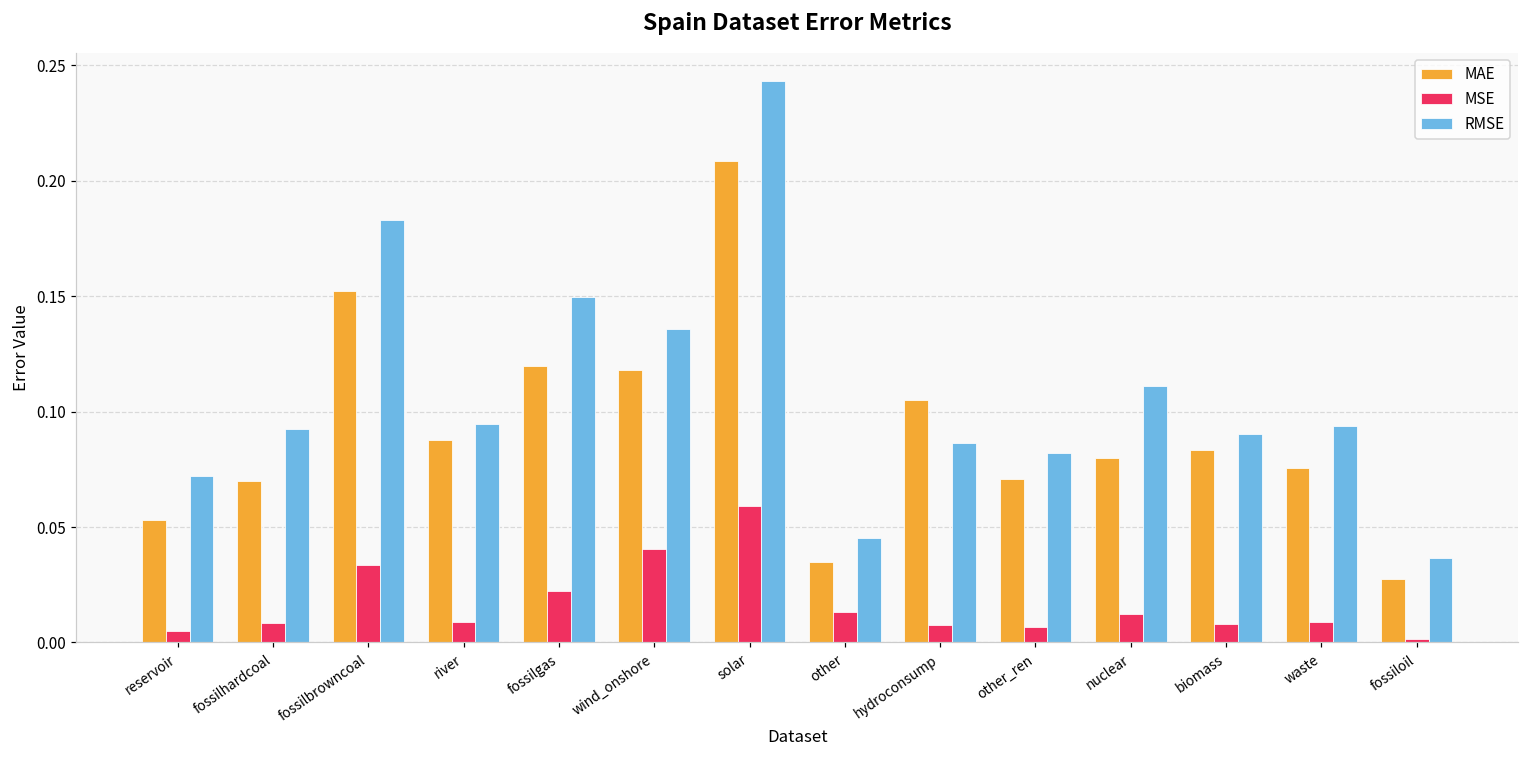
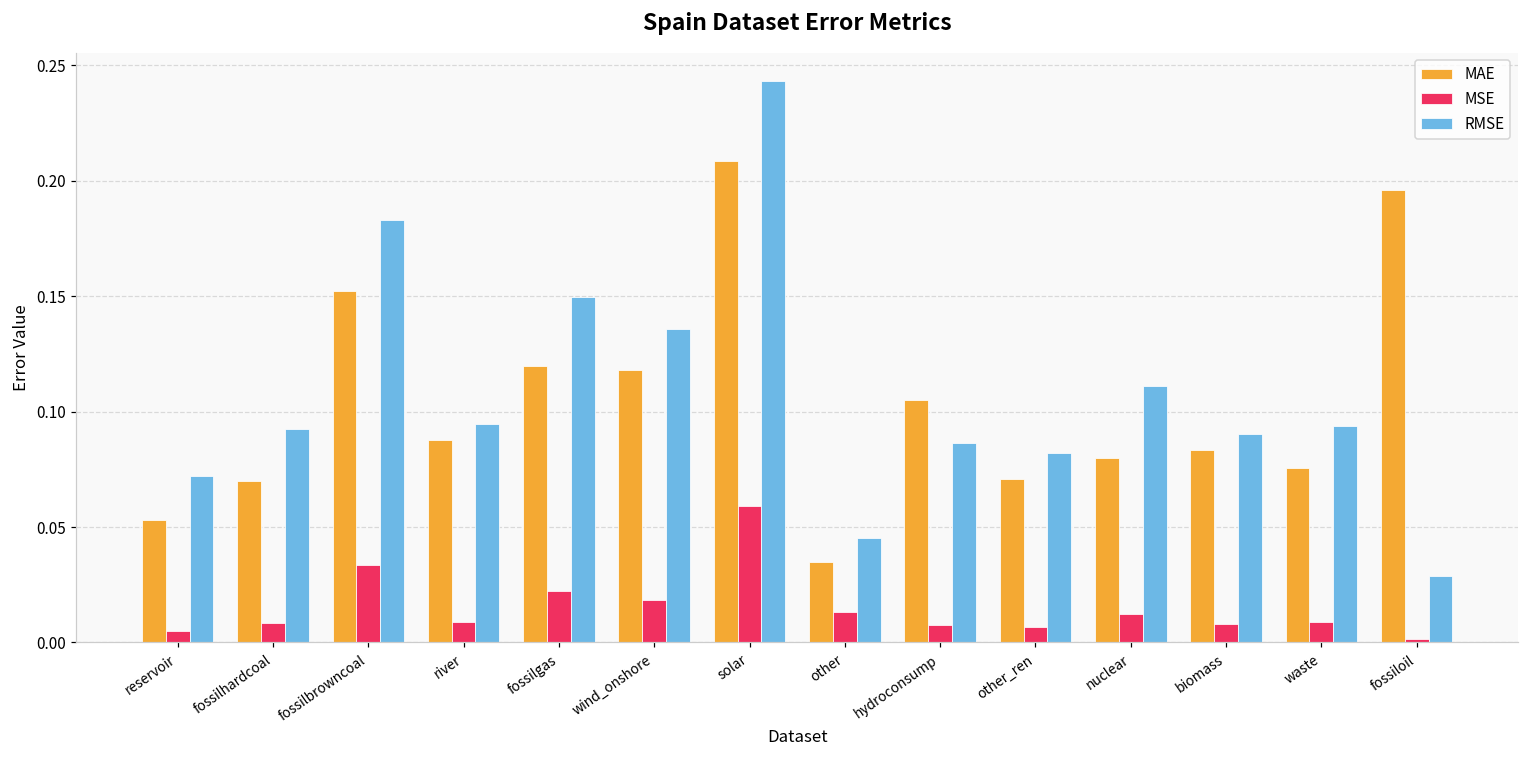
  {
    "MAE": {
      "reservoir": 0.053,
      "fossilhardcoal": 0.070,
      "fossilbrowncoal": 0.152,
      "river": 0.088,
      "fossilgas": 0.120,
      "wind_onshore": 0.118,
      "solar": 0.209,
      "other": 0.035,
      "hydroconsump": 0.105,
      "other_ren": 0.071,
      "nuclear": 0.080,
      "biomass": 0.083,
      "waste": 0.076,
-     "fossiloil": 0.028
+     "fossiloil": 0.196
    },
    "MSE": {
      "reservoir": 0.005,
      "fossilhardcoal": 0.009,
      "fossilbrowncoal": 0.033,
      "river": 0.009,
      "fossilgas": 0.022,
-     "wind_onshore": 0.040,
+     "wind_onshore": 0.018,
      "solar": 0.059,
      "other": 0.013,
      "hydroconsump": 0.007,
      "other_ren": 0.007,
      "nuclear": 0.012,
      "biomass": 0.008,
      "waste": 0.009,
      "fossiloil": 0.001
    },
    "RMSE": {
      "reservoir": 0.072,
      "fossilhardcoal": 0.093,
      "fossilbrowncoal": 0.183,
      "river": 0.095,
      "fossilgas": 0.150,
      "wind_onshore": 0.136,
      "solar": 0.243,
      "other": 0.045,
      "hydroconsump": 0.086,
      "other_ren": 0.082,
      "nuclear": 0.111,
      "biomass": 0.090,
      "waste": 0.094,
-     "fossiloil": 0.037
+     "fossiloil": 0.029
    }
  }
